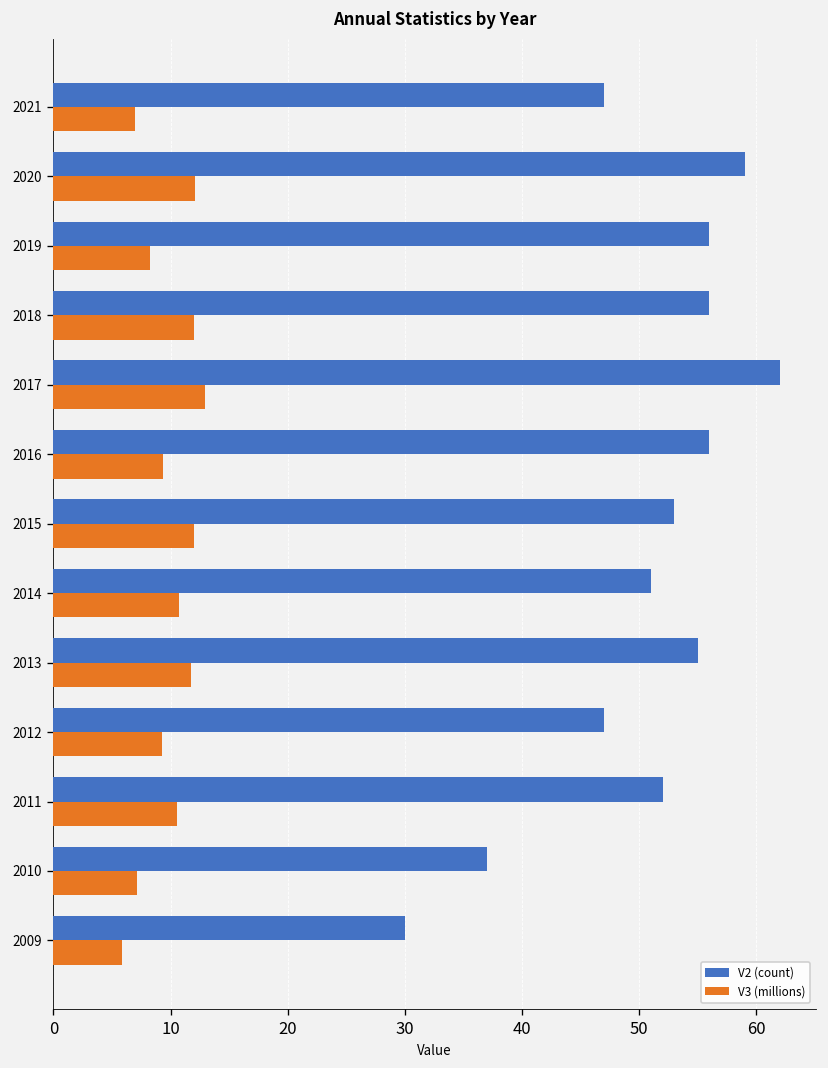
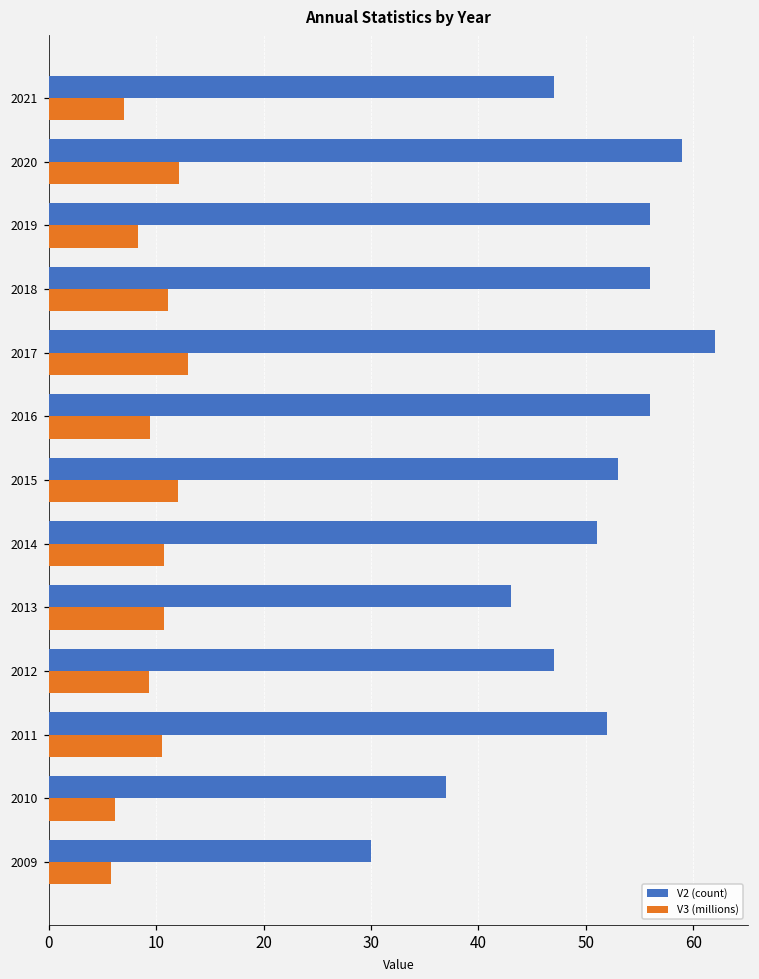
  {
    "V2 (count)": {
      "2021": 47,
      "2020": 59,
      "2019": 56,
      "2018": 56,
      "2017": 62,
      "2016": 56,
      "2015": 53,
      "2014": 51,
-     "2013": 55,
+     "2013": 43,
      "2012": 47,
      "2011": 52,
      "2010": 37,
      "2009": 30
    },
    "V3 (millions)": {
      "2021": 7,
      "2020": 12,
      "2019": 8,
-     "2018": 12,
+     "2018": 11,
      "2017": 13,
      "2016": 9,
      "2015": 12,
      "2014": 11,
-     "2013": 12,
+     "2013": 11,
      "2012": 9,
      "2011": 11,
-     "2010": 7,
+     "2010": 6,
      "2009": 6
    }
  }
